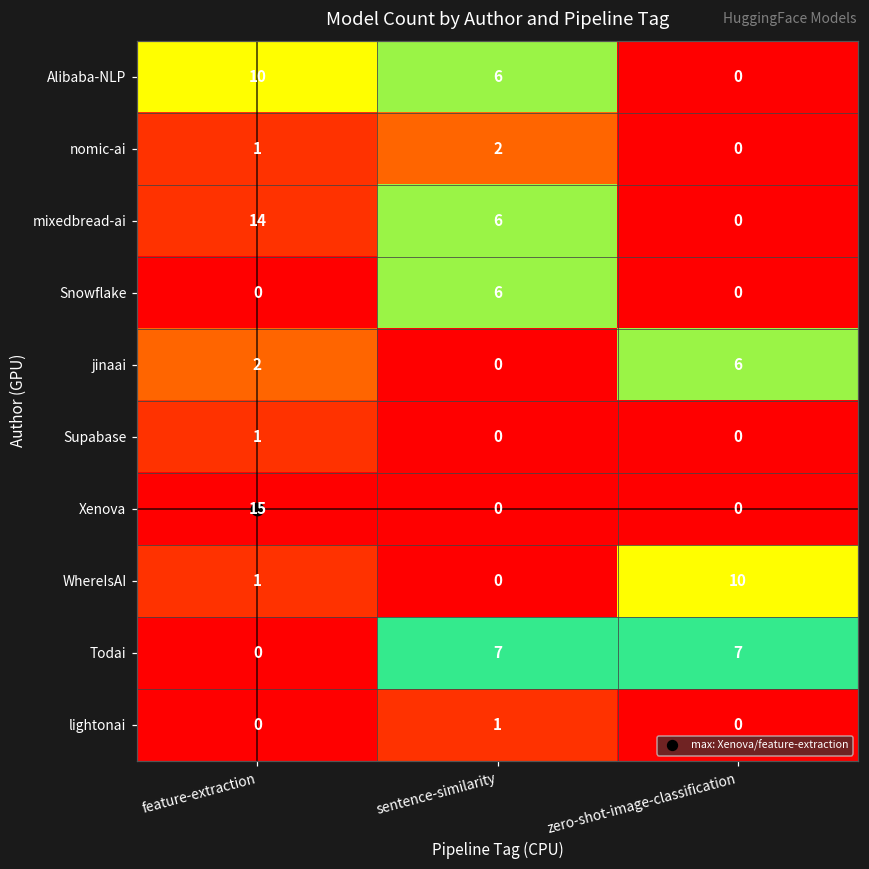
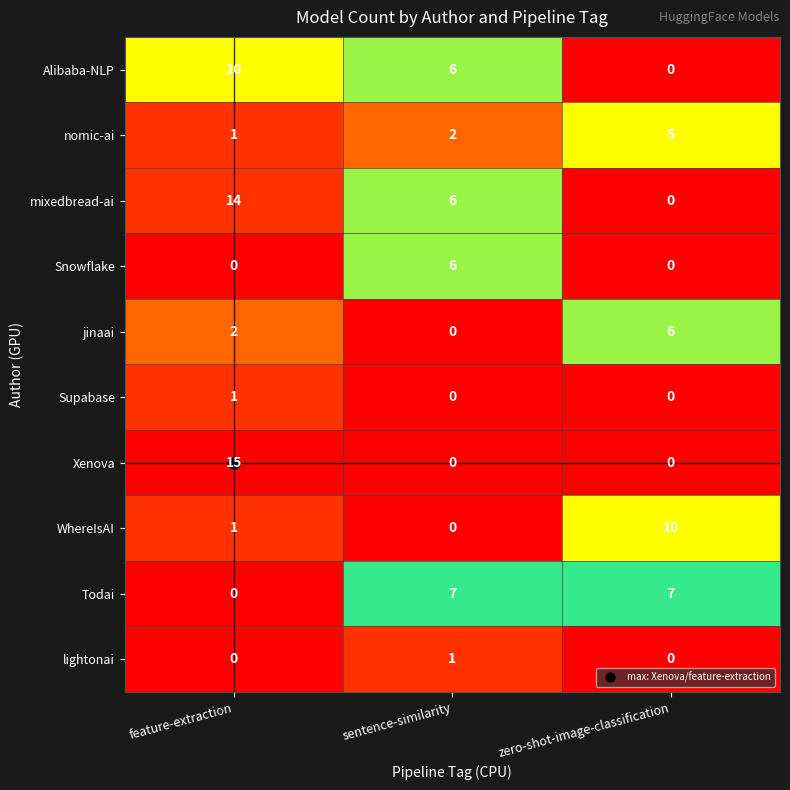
  {
    "Alibaba-NLP": {
      "feature-extraction": 10,
      "sentence-similarity": 6,
      "zero-shot-image-classification": 0
    },
    "nomic-ai": {
      "feature-extraction": 1,
      "sentence-similarity": 2,
-     "zero-shot-image-classification": 0
+     "zero-shot-image-classification": 5
    },
    "mixedbread-ai": {
      "feature-extraction": 14,
      "sentence-similarity": 6,
      "zero-shot-image-classification": 0
    },
    "Snowflake": {
      "feature-extraction": 0,
      "sentence-similarity": 6,
      "zero-shot-image-classification": 0
    },
    "jinaai": {
      "feature-extraction": 2,
      "sentence-similarity": 0,
      "zero-shot-image-classification": 6
    },
    "Supabase": {
      "feature-extraction": 1,
      "sentence-similarity": 0,
      "zero-shot-image-classification": 0
    },
    "Xenova": {
      "sentence-similarity": 0,
      "zero-shot-image-classification": 0
    },
    "WhereIsAI": {
      "feature-extraction": 1,
      "sentence-similarity": 0,
      "zero-shot-image-classification": 10
    },
    "Todai": {
      "feature-extraction": 0,
      "sentence-similarity": 7,
      "zero-shot-image-classification": 7
    },
    "lightonai": {
      "feature-extraction": 0,
      "sentence-similarity": 1,
      "zero-shot-image-classification": 0
    }
  }
